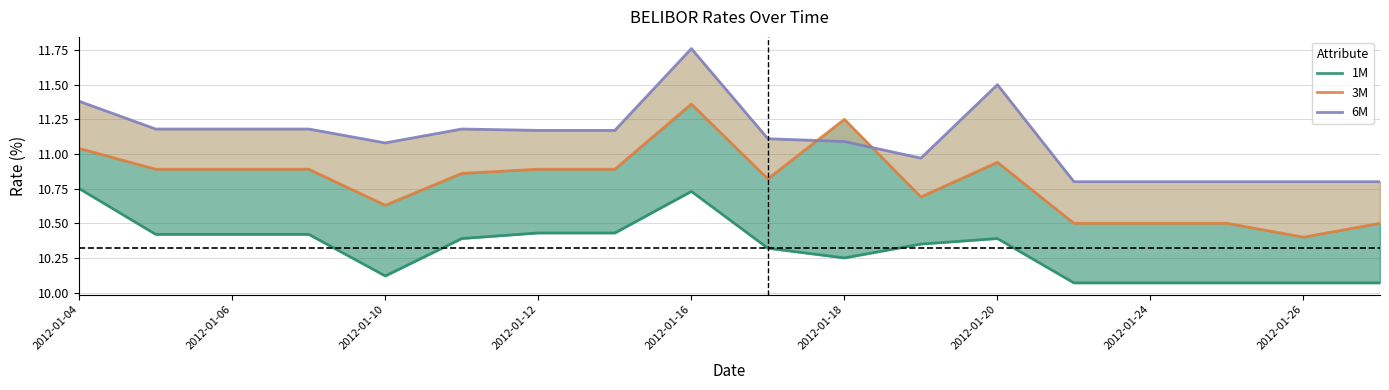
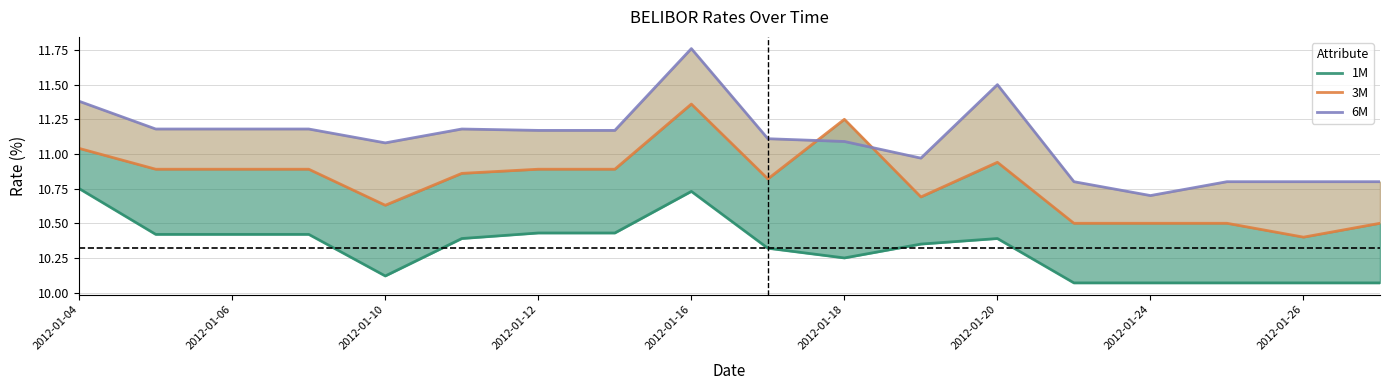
  {
    "1M": {
      "2012-01-04": 10.75,
      "2012-01-06": 10.42,
      "2012-01-10": 10.12,
      "2012-01-12": 10.43,
      "2012-01-16": 10.73,
      "2012-01-18": 10.25,
      "2012-01-20": 10.4,
      "2012-01-24": 10.07,
      "2012-01-26": 10.07
    },
    "6M": {
      "2012-01-18": 11.1,
-     "2012-01-24": 10.8
+     "2012-01-24": 10.7
    }
  }
